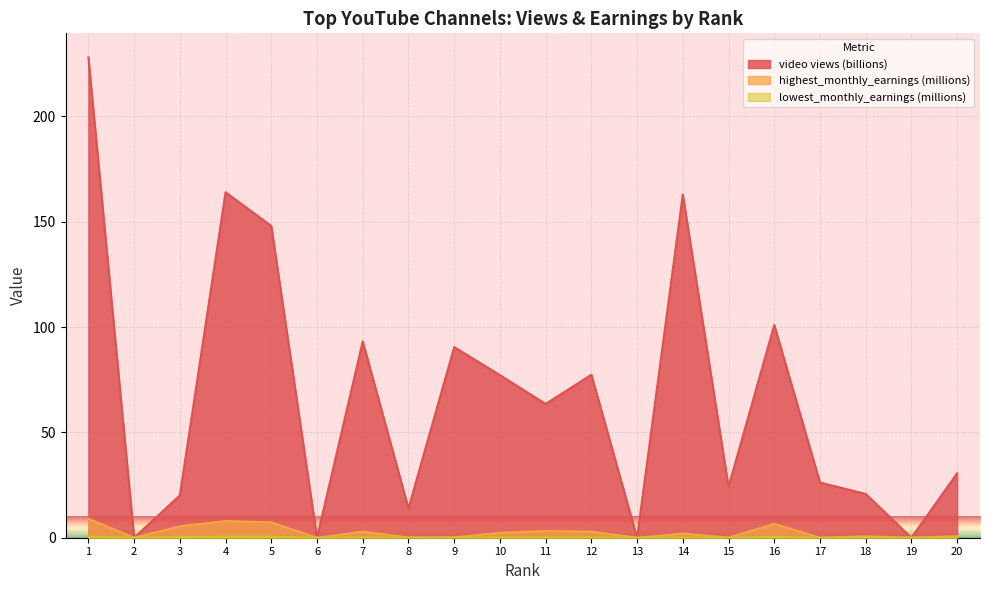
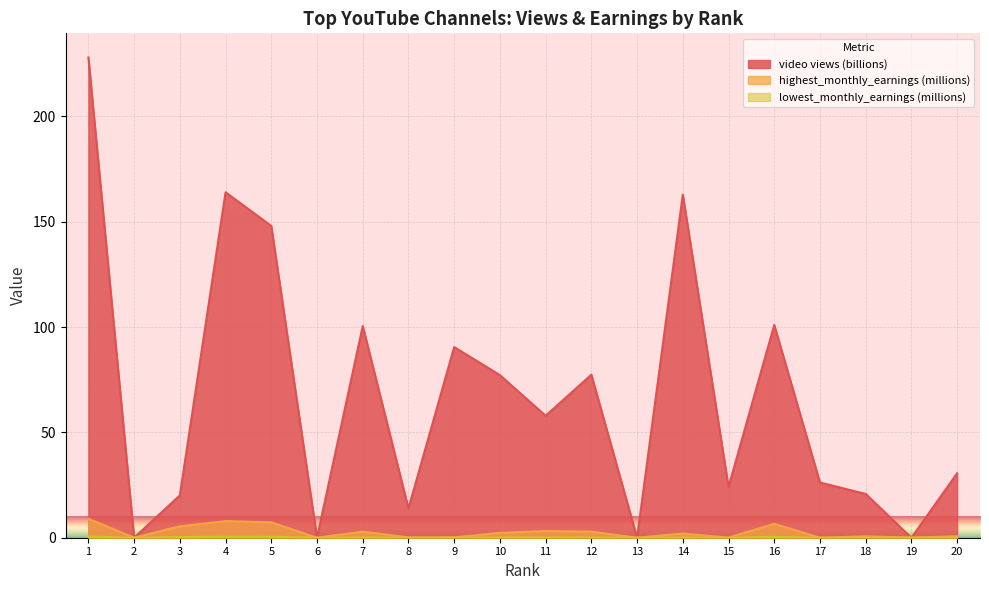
  {
    "video views (billions)": {
      "1": 228,
      "3": 20,
      "4": 164,
      "5": 148,
-     "7": 93,
+     "7": 101,
      "8": 14,
      "9": 91,
      "10": 77,
-     "11": 64,
+     "11": 58,
      "12": 77,
      "14": 163,
      "15": 24,
      "16": 101,
      "17": 26,
      "18": 21,
      "20": 31
    }
  }
